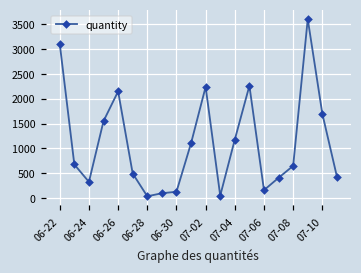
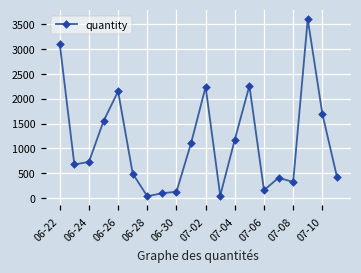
  {
    "06-22": 3100,
-   "06-24": 300,
+   "06-24": 700,
    "06-26": 2100,
    "06-28": 0,
    "06-30": 100,
    "07-02": 2200,
    "07-04": 1200,
    "07-06": 200,
-   "07-08": 700,
+   "07-08": 300,
    "07-10": 1700
  }
